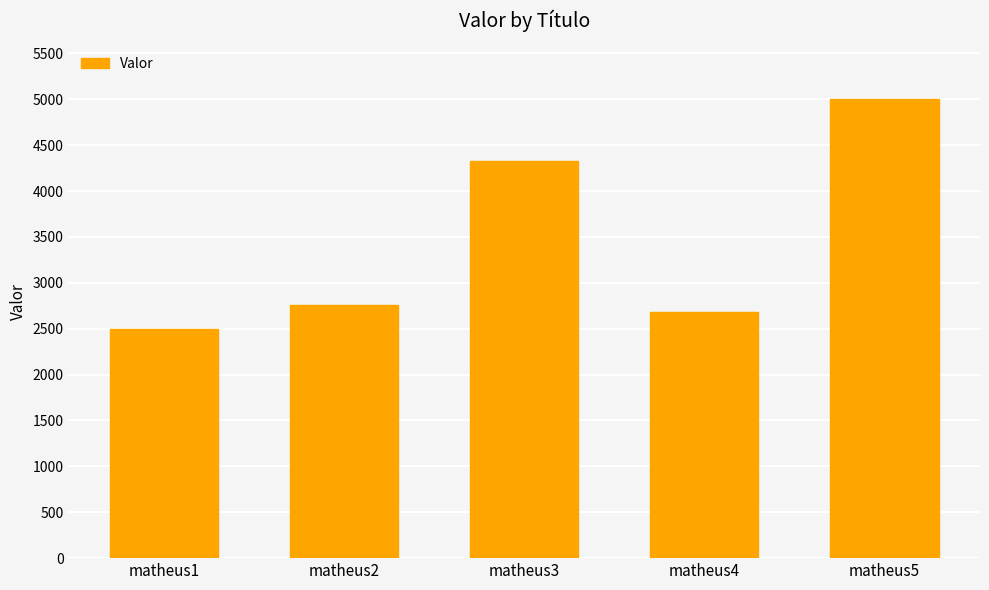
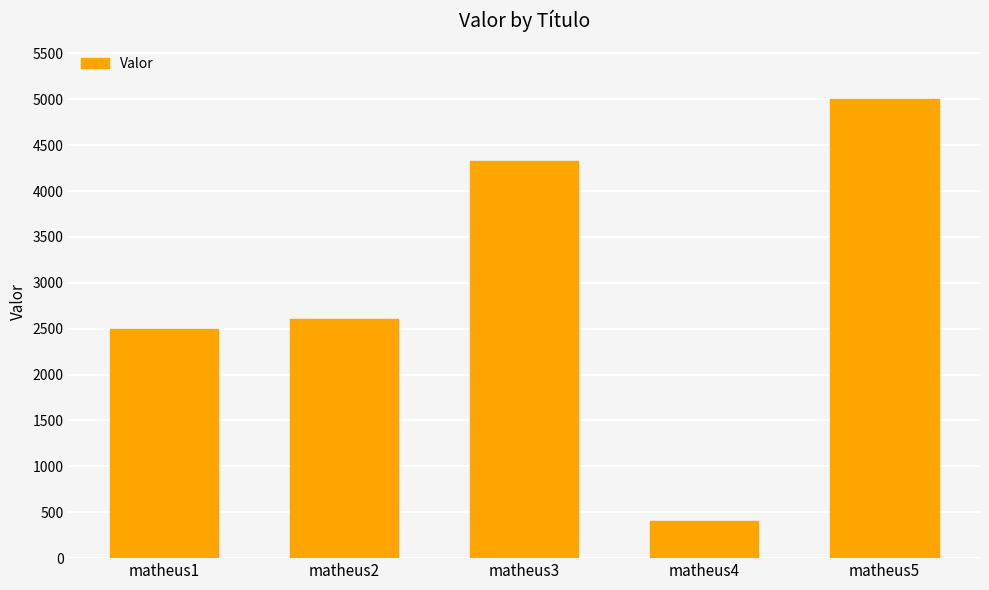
  {
    "matheus1": 2500,
-   "matheus2": 2800,
+   "matheus2": 2600,
    "matheus3": 4300,
-   "matheus4": 2700,
+   "matheus4": 400,
    "matheus5": 5000
  }
